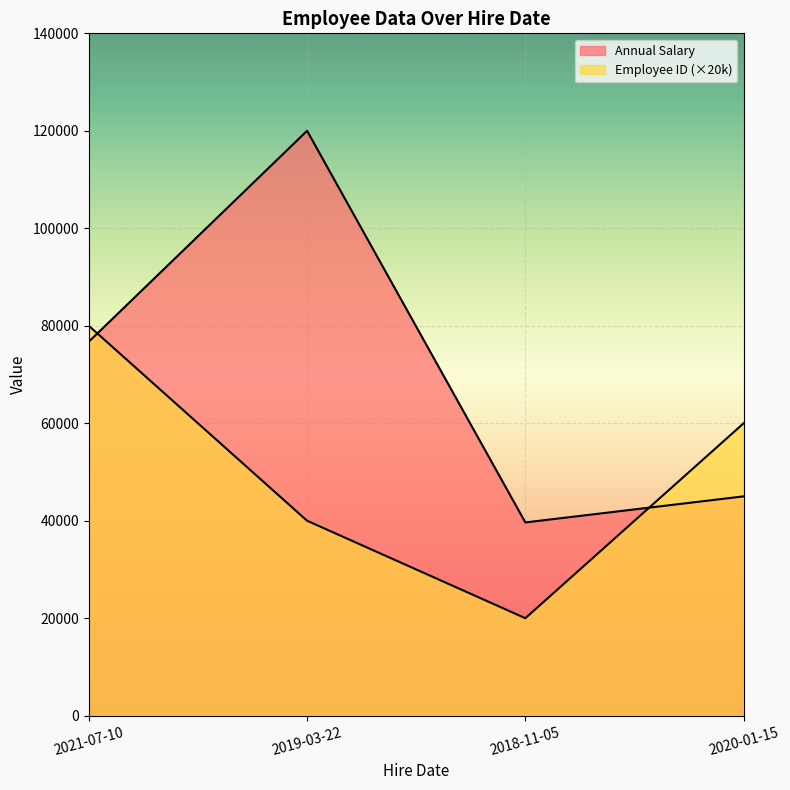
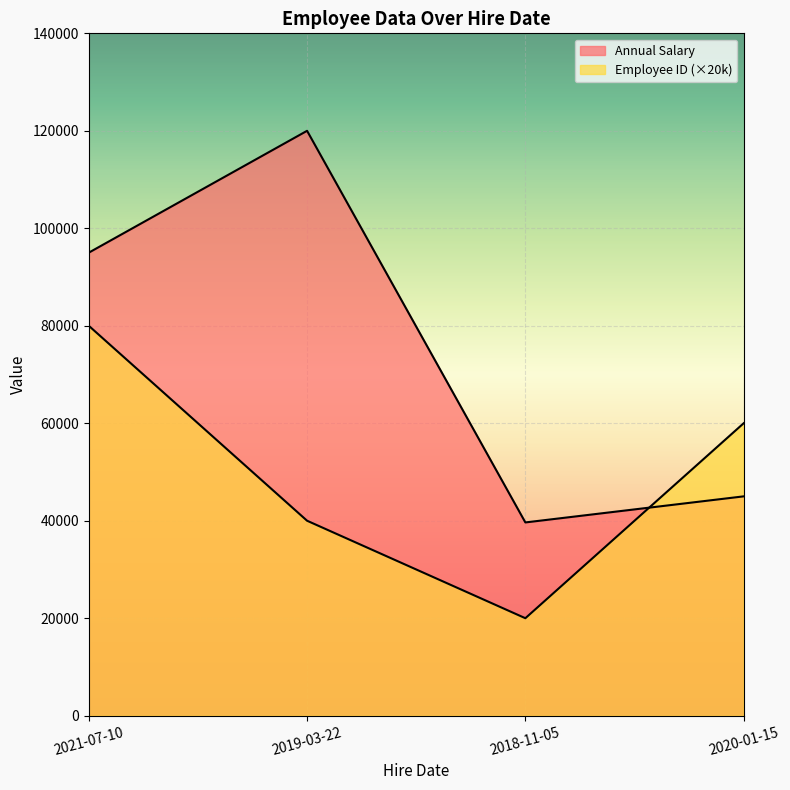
  {
    "Annual Salary": {
-     "2021-07-10": 77000,
+     "2021-07-10": 95000,
      "2019-03-22": 120000,
      "2018-11-05": 40000,
      "2020-01-15": 45000
    },
    "Employee ID (×20k)": {
      "2021-07-10": 80000,
      "2019-03-22": 40000,
      "2018-11-05": 20000,
      "2020-01-15": 60000
    }
  }
